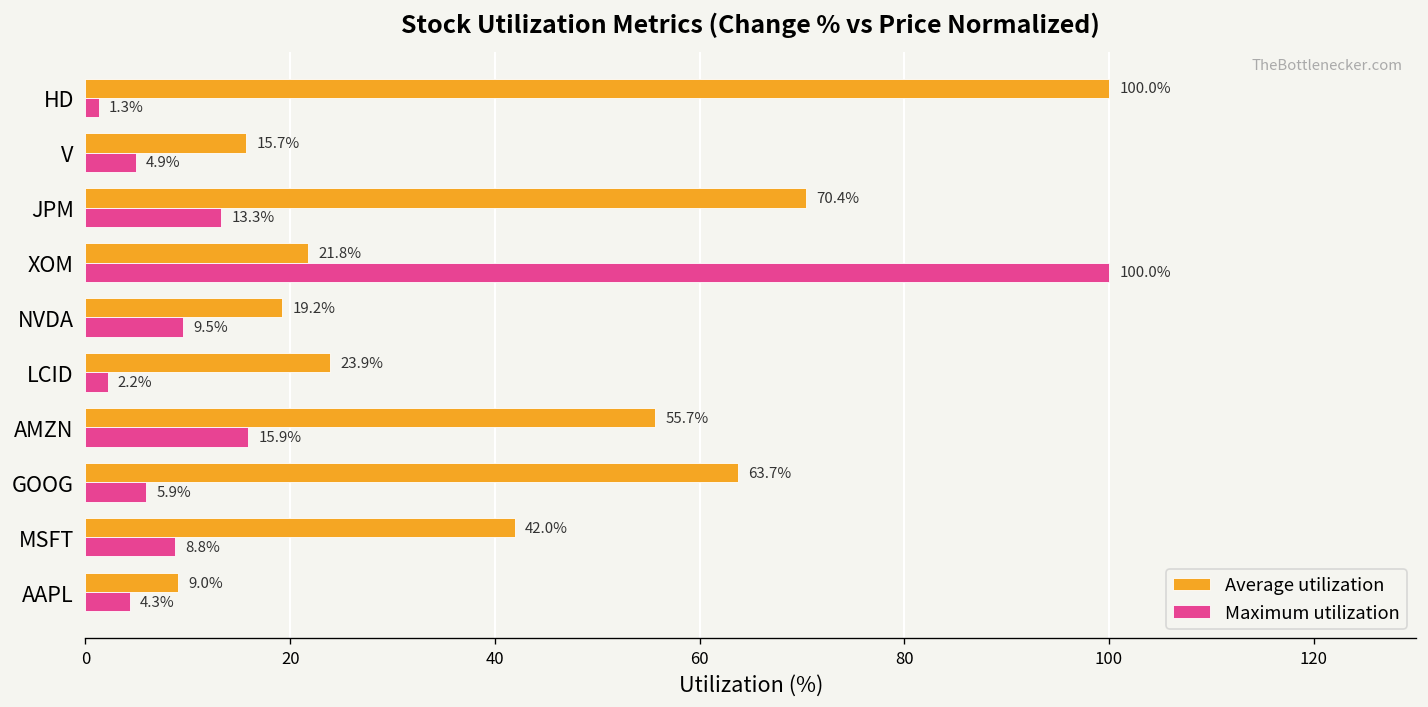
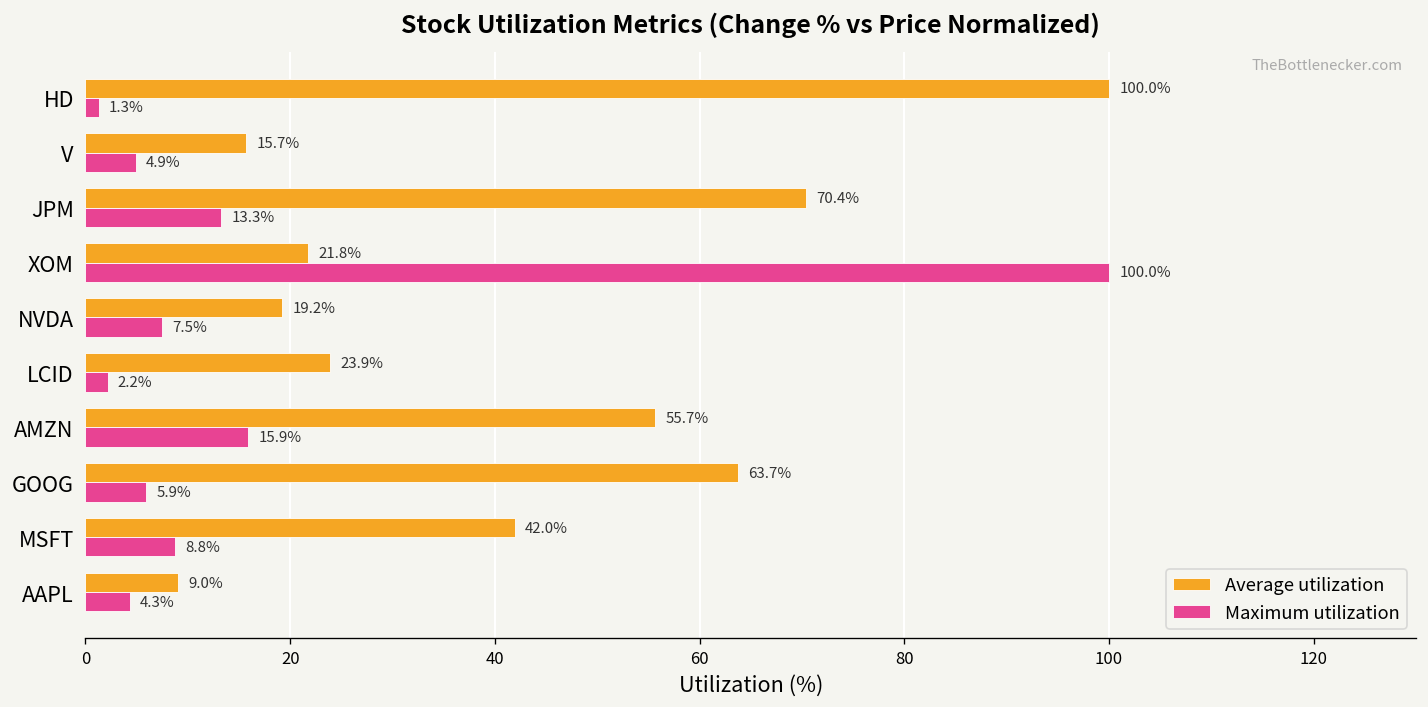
  {
    "Average utilization": {
      "HD": "100.0%",
      "V": "15.7%",
      "JPM": "70.4%",
      "XOM": "21.8%",
      "NVDA": "19.2%",
      "LCID": "23.9%",
      "AMZN": "55.7%",
      "GOOG": "63.7%",
      "MSFT": "42.0%",
      "AAPL": "9.0%"
    },
    "Maximum utilization": {
      "HD": "1.3%",
      "V": "4.9%",
      "JPM": "13.3%",
      "XOM": "100.0%",
-     "NVDA": "9.5%",
+     "NVDA": "7.5%",
      "LCID": "2.2%",
      "AMZN": "15.9%",
      "GOOG": "5.9%",
      "MSFT": "8.8%",
      "AAPL": "4.3%"
    }
  }
